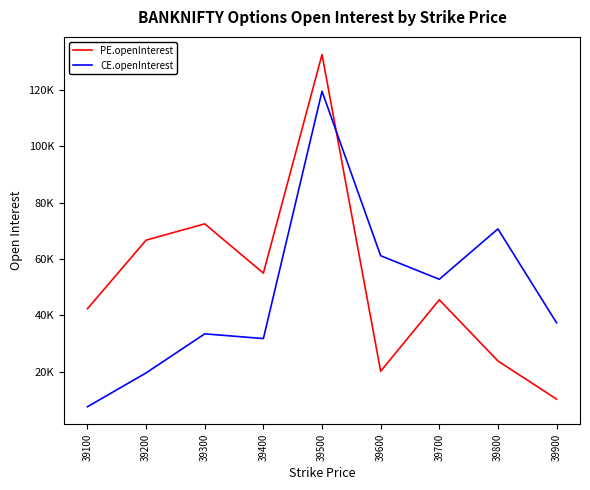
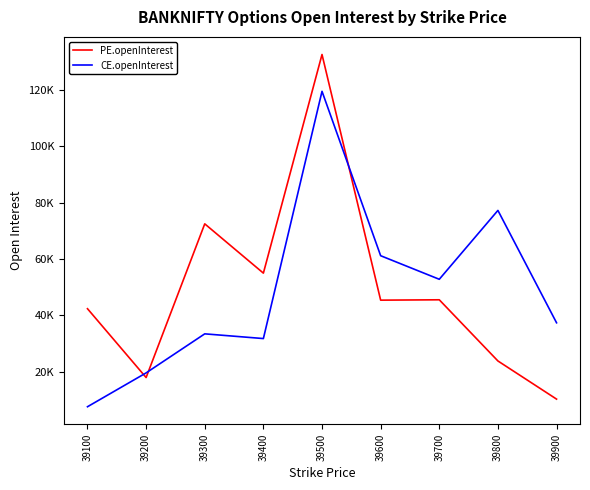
  {
    "PE.openInterest": {
      "39100": 42000,
-     "39200": 67000,
+     "39200": 18000,
      "39300": 72000,
      "39400": 55000,
      "39500": 133000,
-     "39600": 20000,
+     "39600": 45000,
      "39700": 46000,
      "39800": 24000,
      "39900": 10000
    },
    "CE.openInterest": {
      "39100": 8000,
      "39200": 20000,
      "39300": 33000,
      "39400": 32000,
      "39500": 120000,
      "39600": 61000,
      "39700": 53000,
-     "39800": 71000,
+     "39800": 77000,
      "39900": 37000
    }
  }
